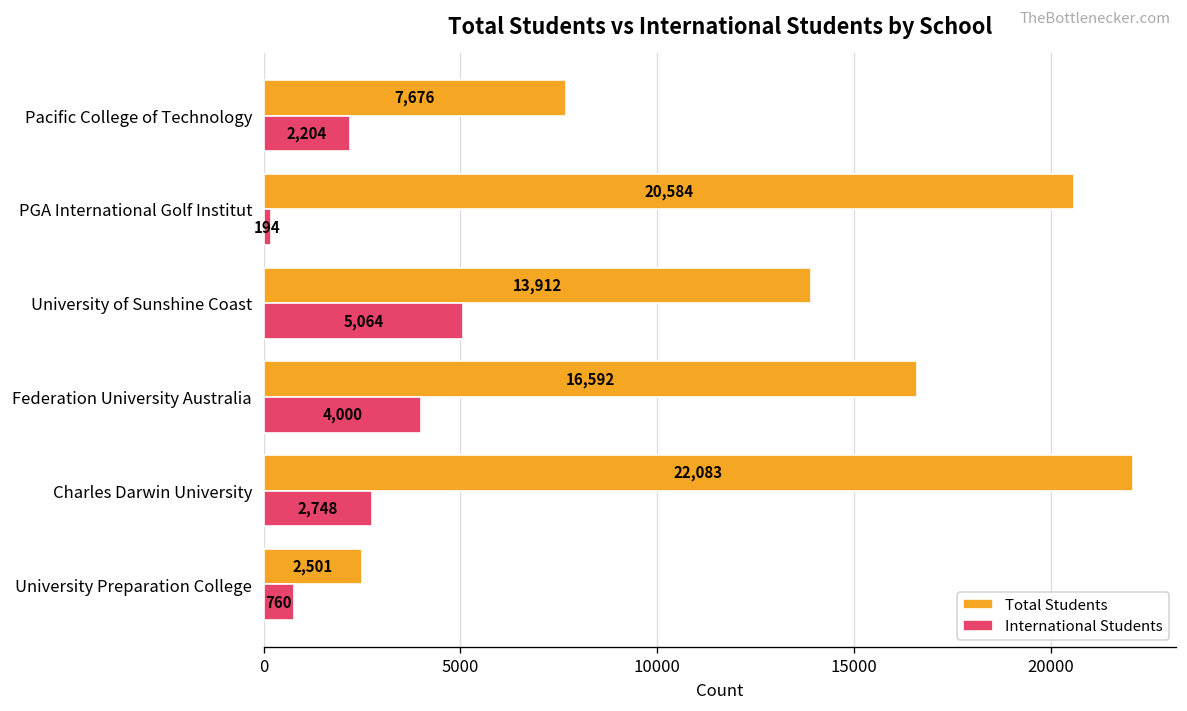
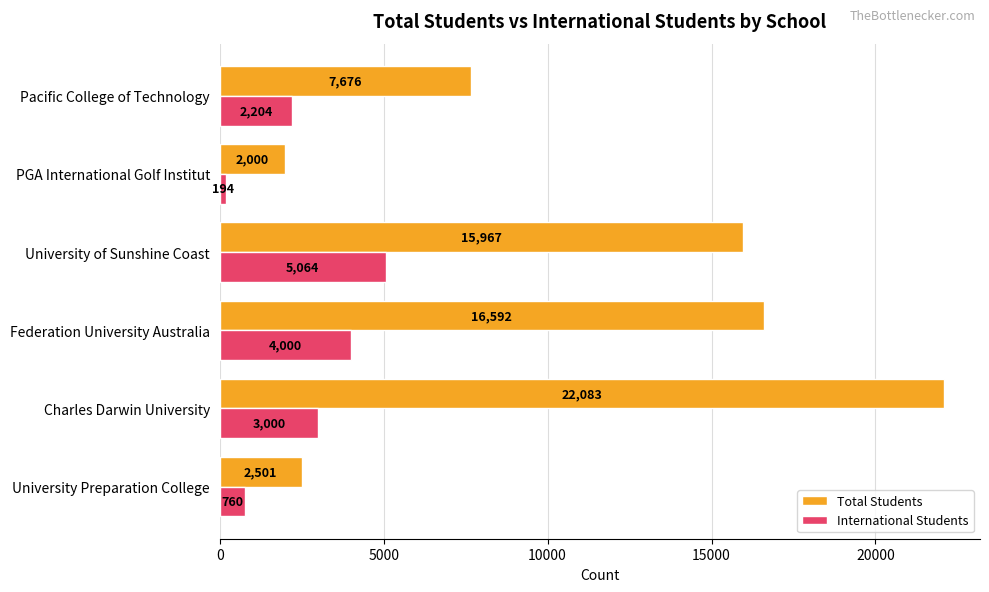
  {
    "Total Students": {
      "Pacific College of Technology": "7,676",
-     "PGA International Golf Institut": "20,584",
-     "University of Sunshine Coast": "13,912",
+     "PGA International Golf Institut": "2,000",
+     "University of Sunshine Coast": "15,967",
      "Federation University Australia": "16,592",
      "Charles Darwin University": "22,083",
      "University Preparation College": "2,501"
    },
    "International Students": {
      "Pacific College of Technology": "2,204",
      "PGA International Golf Institut": "194",
      "University of Sunshine Coast": "5,064",
      "Federation University Australia": "4,000",
-     "Charles Darwin University": "2,748",
+     "Charles Darwin University": "3,000",
      "University Preparation College": "760"
    }
  }
